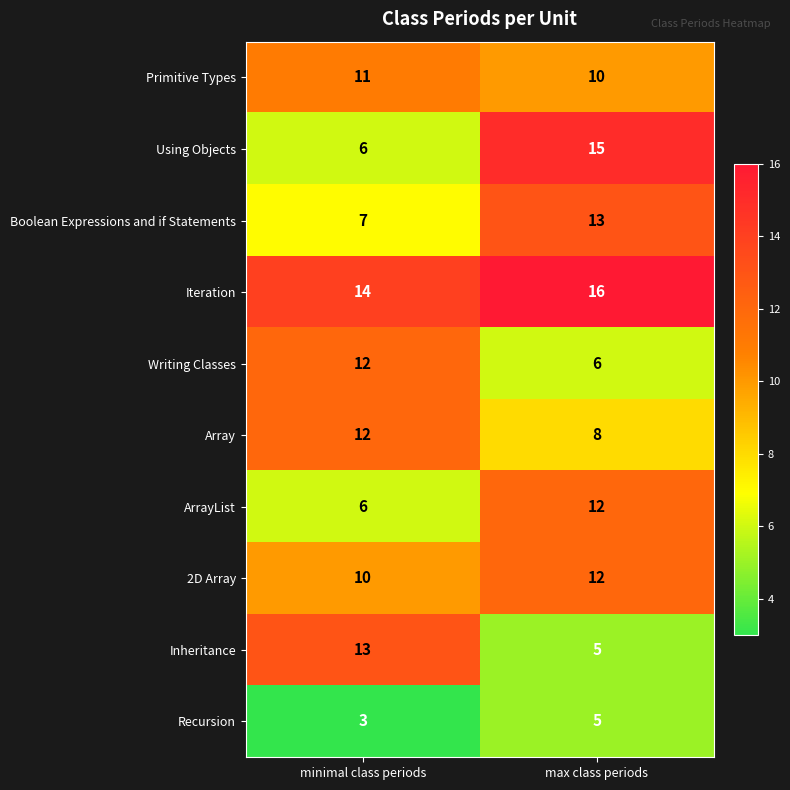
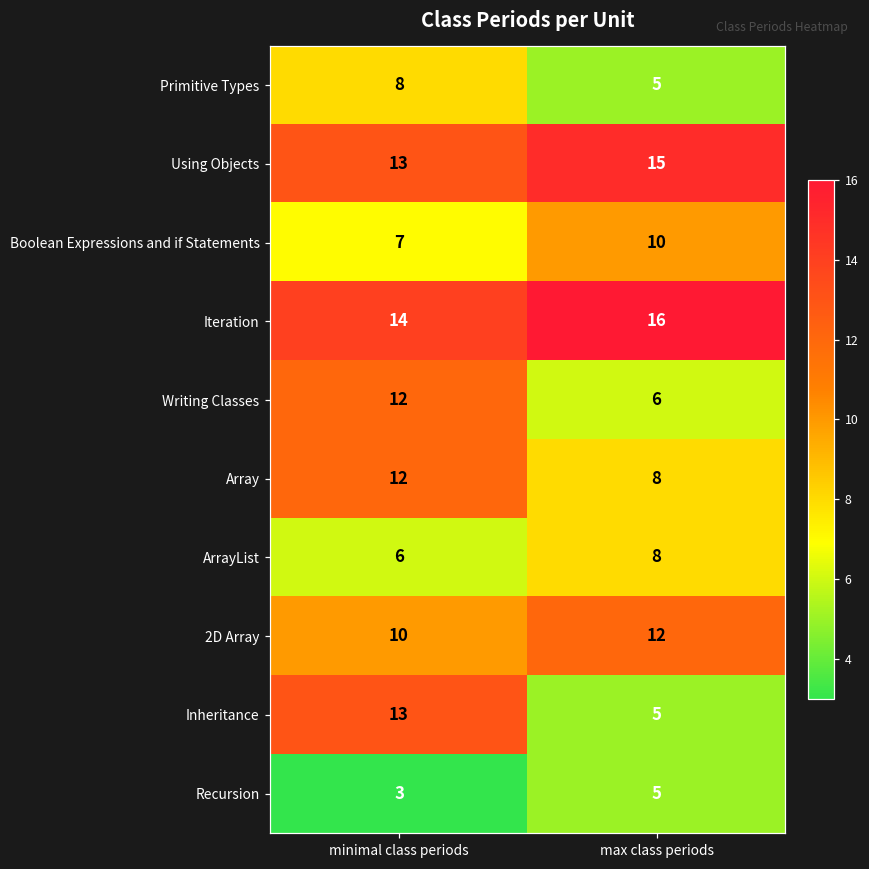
  {
    "Primitive Types": {
-     "minimal class periods": 11,
-     "max class periods": 10
+     "minimal class periods": 8,
+     "max class periods": 5
    },
    "Using Objects": {
-     "minimal class periods": 6,
+     "minimal class periods": 13,
      "max class periods": 15
    },
    "Boolean Expressions and if Statements": {
      "minimal class periods": 7,
-     "max class periods": 13
+     "max class periods": 10
    },
    "Iteration": {
      "minimal class periods": 14,
      "max class periods": 16
    },
    "Writing Classes": {
      "minimal class periods": 12,
      "max class periods": 6
    },
    "Array": {
      "minimal class periods": 12,
      "max class periods": 8
    },
    "ArrayList": {
      "minimal class periods": 6,
-     "max class periods": 12
+     "max class periods": 8
    },
    "2D Array": {
      "minimal class periods": 10,
      "max class periods": 12
    },
    "Inheritance": {
      "minimal class periods": 13,
      "max class periods": 5
    },
    "Recursion": {
      "minimal class periods": 3,
      "max class periods": 5
    }
  }
